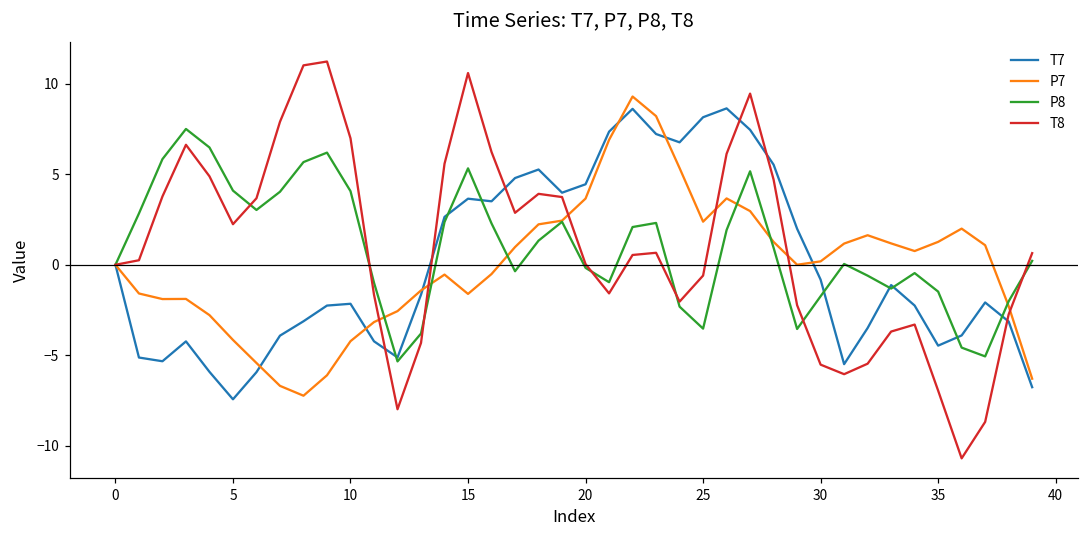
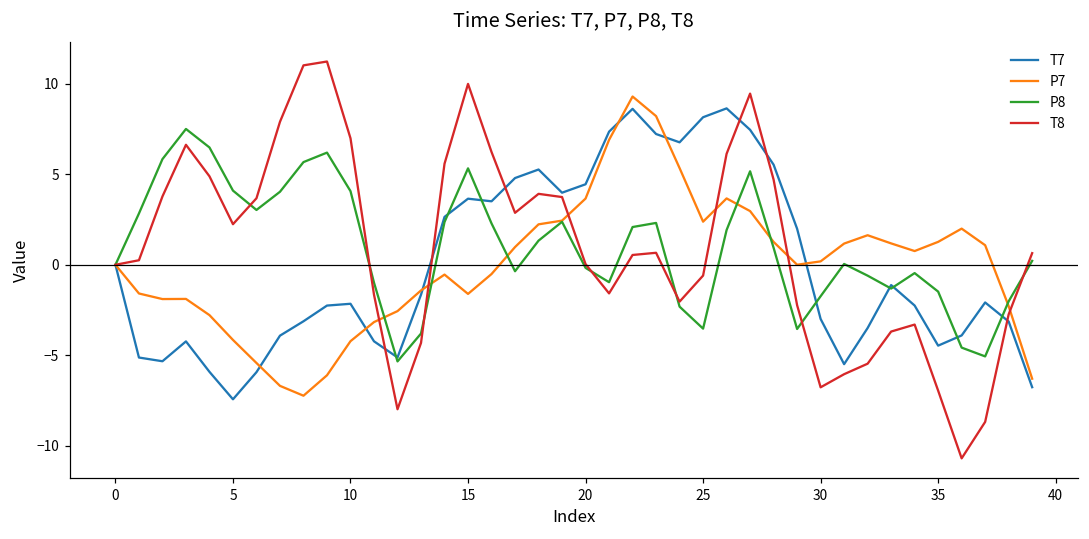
  {
    "T7": {
      "5": -7.4,
      "10": -2.2,
      "15": 3.7,
      "20": 4.5,
      "25": 8.2,
-     "30": -0.8,
+     "30": -3.0,
      "35": -4.5
    },
    "P7": {
      "5": -4.2,
      "10": -4.2,
      "15": -1.6,
      "20": 3.7,
      "25": 2.4,
      "30": 0.2,
      "35": 1.3
    },
    "P8": {
      "5": 4.1,
      "10": 4.1,
      "15": 5.3,
      "20": -0.2,
      "25": -3.5,
      "30": -1.7,
      "35": -1.5
    },
    "T8": {
      "5": 2.2,
      "10": 7.0,
-     "15": 10.6,
+     "15": 10.0,
      "20": 0.0,
      "25": -0.6,
-     "30": -5.5,
+     "30": -6.8,
      "35": -7.0
    }
  }
